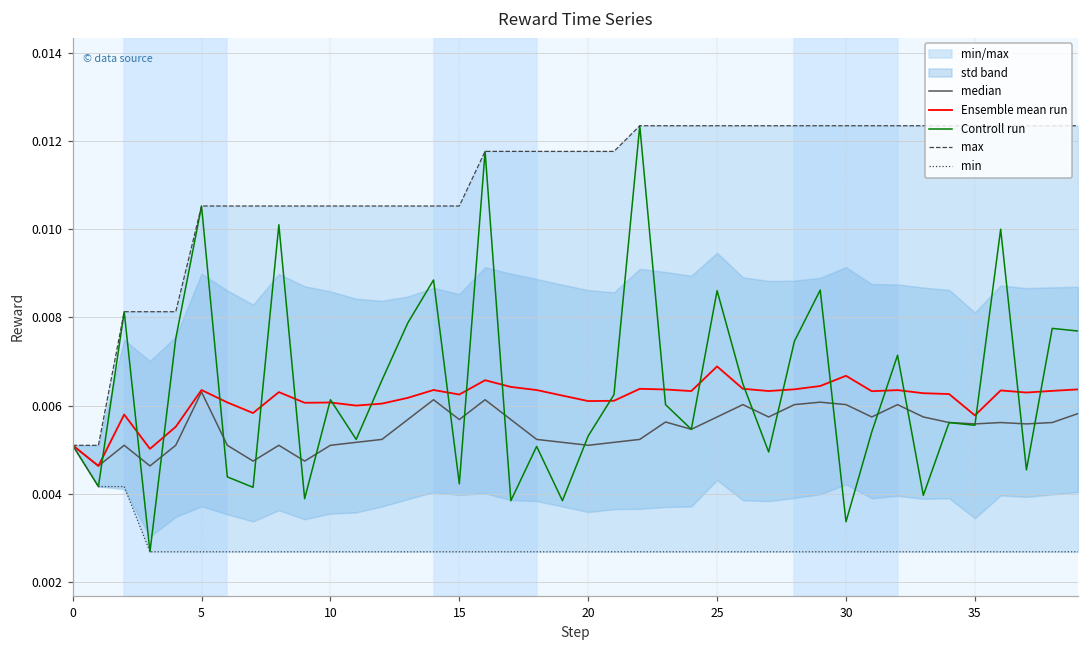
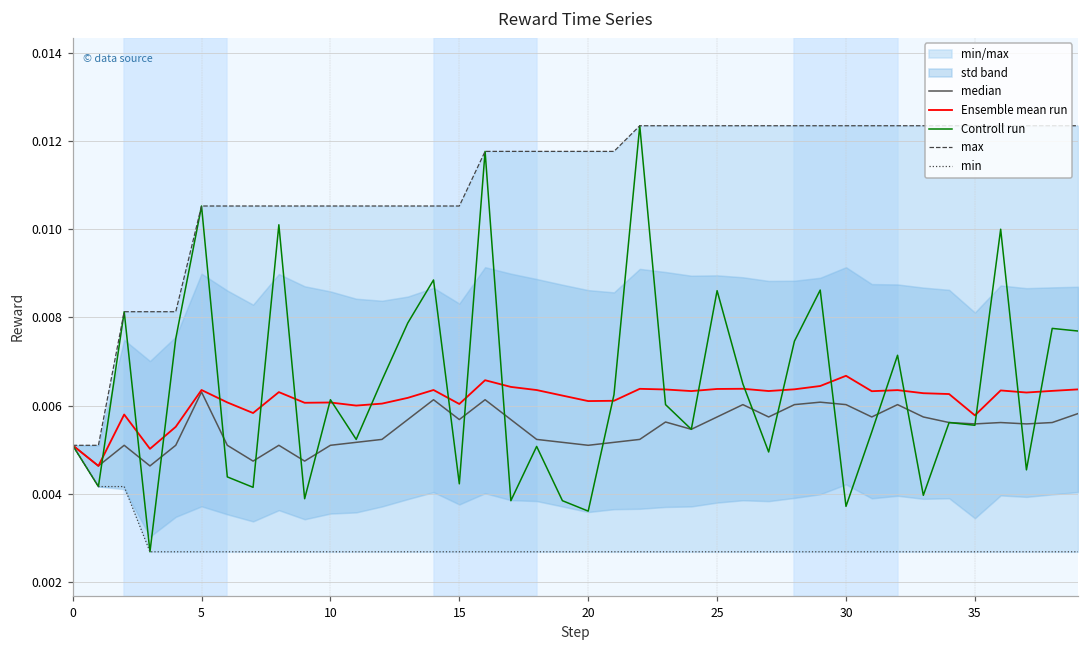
  {
    "Ensemble mean run": {
-     "15": 0.0063,
+     "15": 0.0060,
      "20": 0.0061,
-     "25": 0.0069,
+     "25": 0.0064,
      "30": 0.0067,
      "35": 0.0058
    },
    "Controll run": {
      "15": 0.0042,
-     "20": 0.0053,
+     "20": 0.0036,
      "25": 0.0086,
-     "30": 0.0034
+     "30": 0.0037
    }
  }
